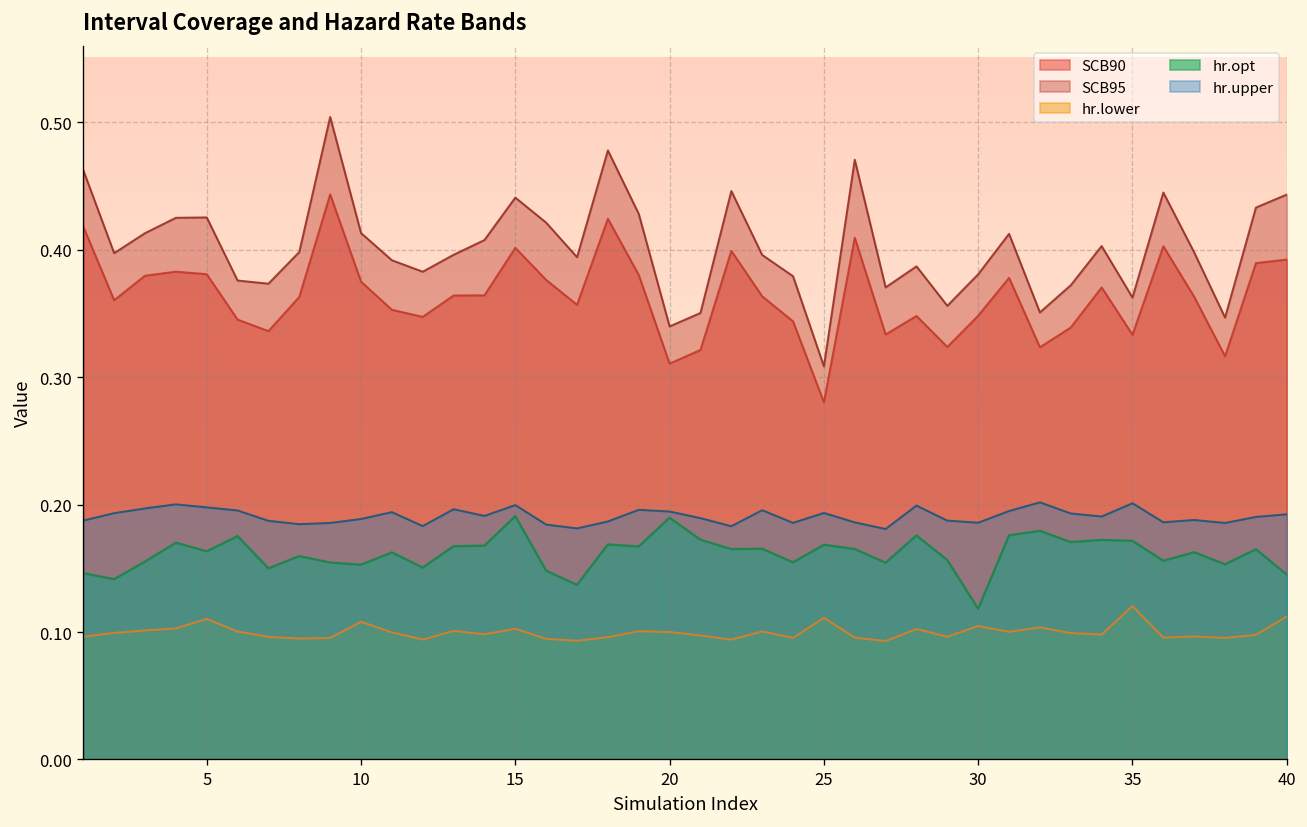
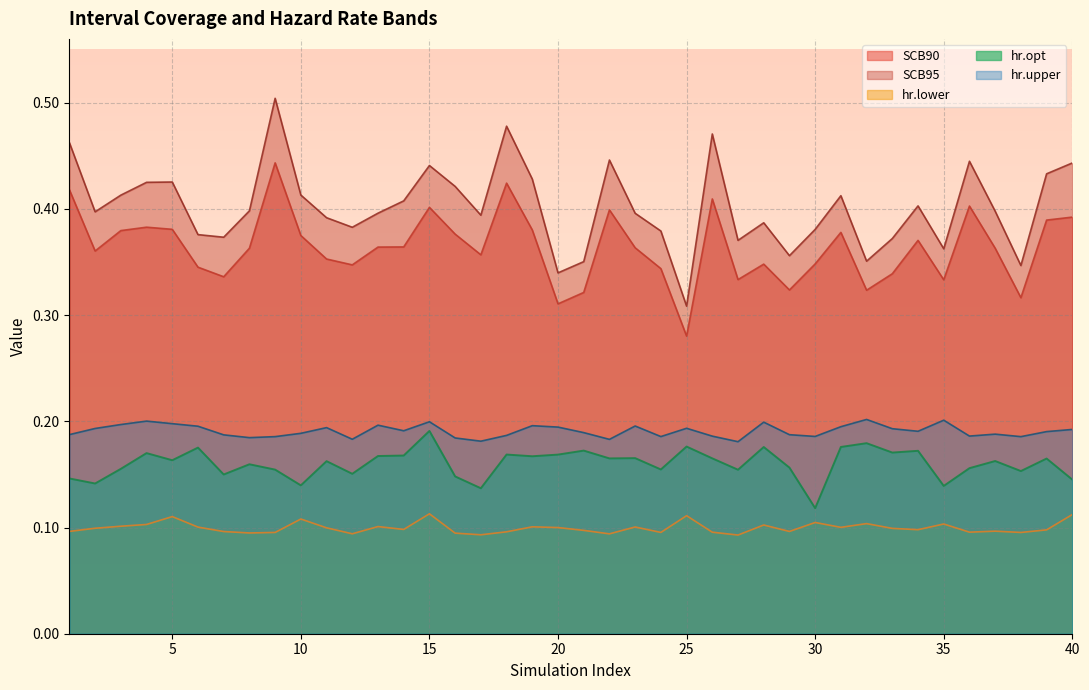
  {
    "hr.lower": {
      "5": 0.110,
      "10": 0.108,
-     "15": 0.103,
+     "15": 0.113,
      "20": 0.100,
      "25": 0.111,
      "30": 0.105,
-     "35": 0.120,
+     "35": 0.103,
      "40": 0.112
    },
    "hr.opt": {
      "5": 0.163,
-     "10": 0.153,
+     "10": 0.140,
      "15": 0.191,
-     "20": 0.190,
-     "25": 0.168,
+     "20": 0.169,
+     "25": 0.176,
      "30": 0.118,
-     "35": 0.172,
+     "35": 0.139,
      "40": 0.145
    },
    "hr.upper": {
      "5": 0.198,
      "10": 0.189,
      "15": 0.200,
      "20": 0.195,
      "25": 0.193,
      "30": 0.186,
      "35": 0.201,
      "40": 0.192
    }
  }
